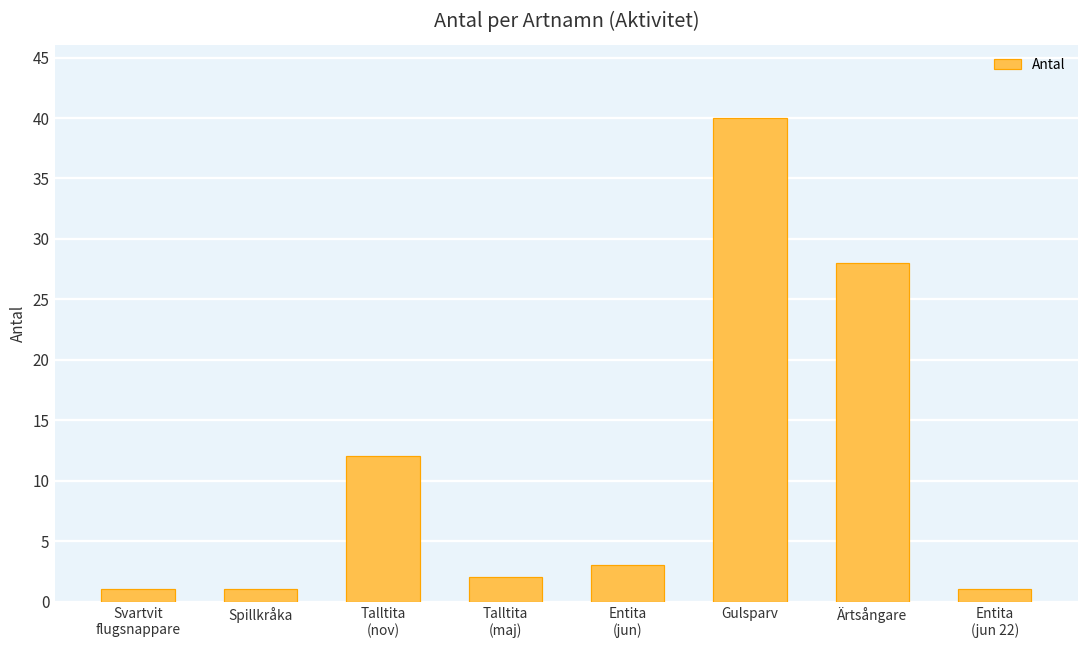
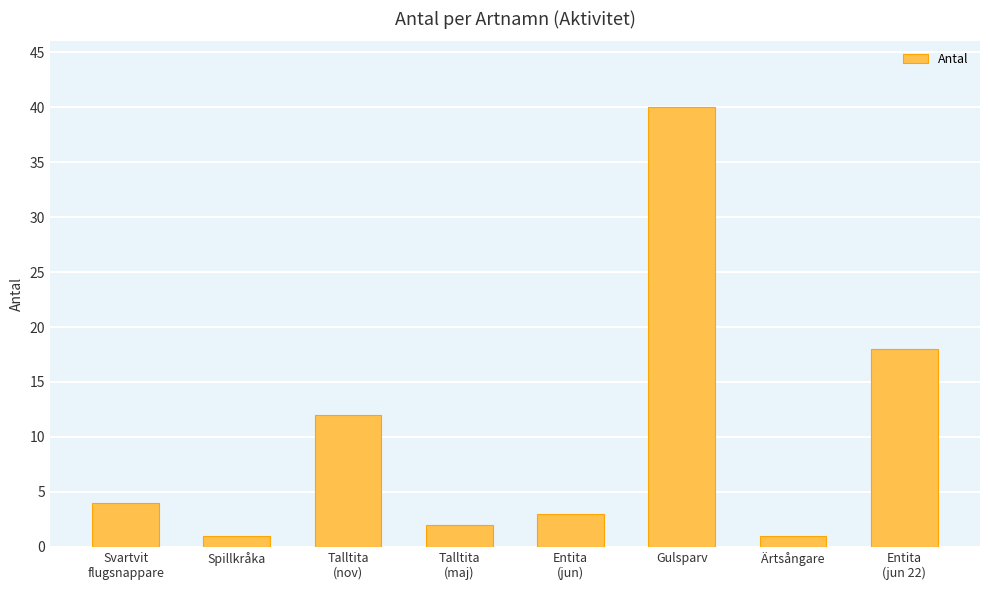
  {
-   "Svartvit flugsnappare": 1,
+   "Svartvit flugsnappare": 4,
    "Spillkråka": 1,
    "Talltita (nov)": 12,
    "Talltita (maj)": 2,
    "Entita (jun)": 3,
    "Gulsparv": 40,
-   "Ärtsångare": 28,
-   "Entita (jun 22)": 1
+   "Ärtsångare": 1,
+   "Entita (jun 22)": 18
  }
